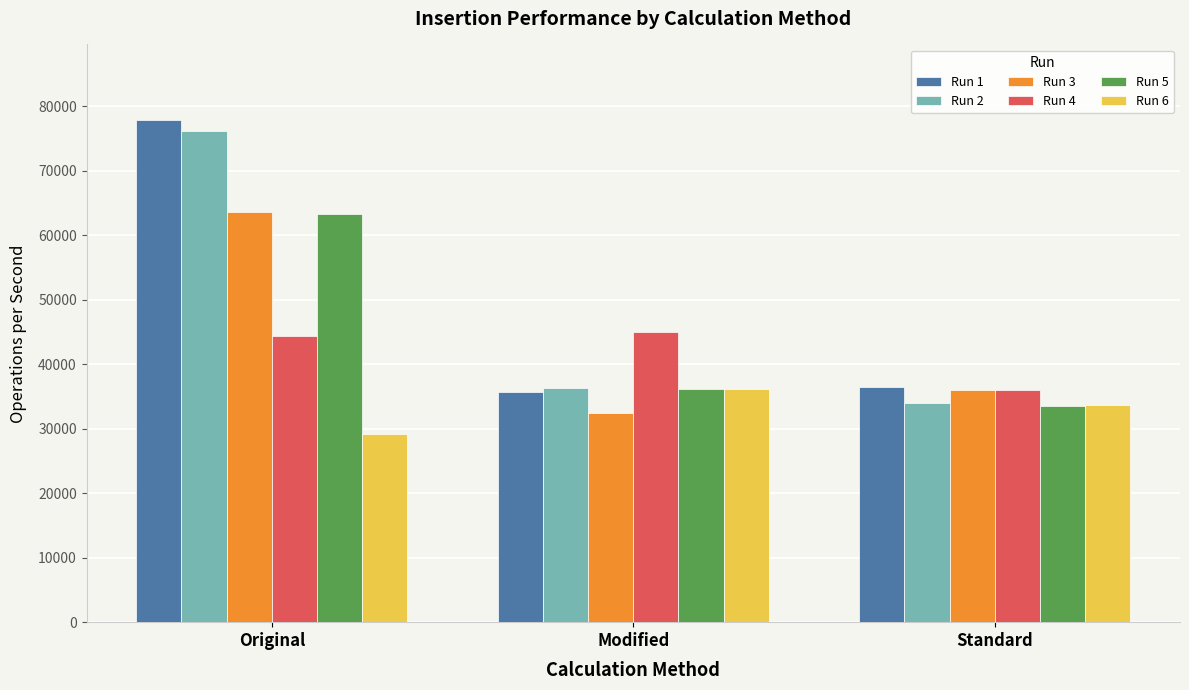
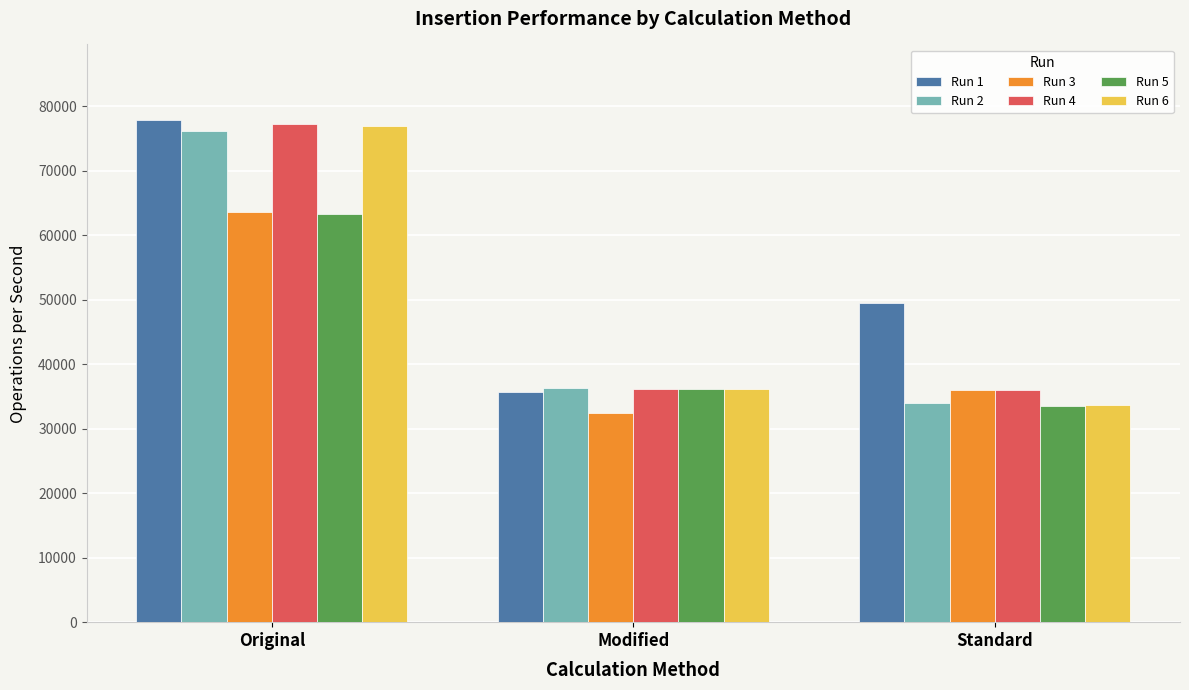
  {
    "Run 1": {
      "Original": 78000,
      "Modified": 36000,
-     "Standard": 36000
+     "Standard": 50000
    },
    "Run 2": {
      "Original": 76000,
      "Modified": 36000,
      "Standard": 34000
    },
    "Run 3": {
      "Original": 64000,
      "Modified": 32000,
      "Standard": 36000
    },
    "Run 4": {
-     "Original": 44000,
-     "Modified": 45000,
+     "Original": 77000,
+     "Modified": 36000,
      "Standard": 36000
    },
    "Run 5": {
      "Original": 63000,
      "Modified": 36000,
      "Standard": 34000
    },
    "Run 6": {
-     "Original": 29000,
+     "Original": 77000,
      "Modified": 36000,
      "Standard": 34000
    }
  }
